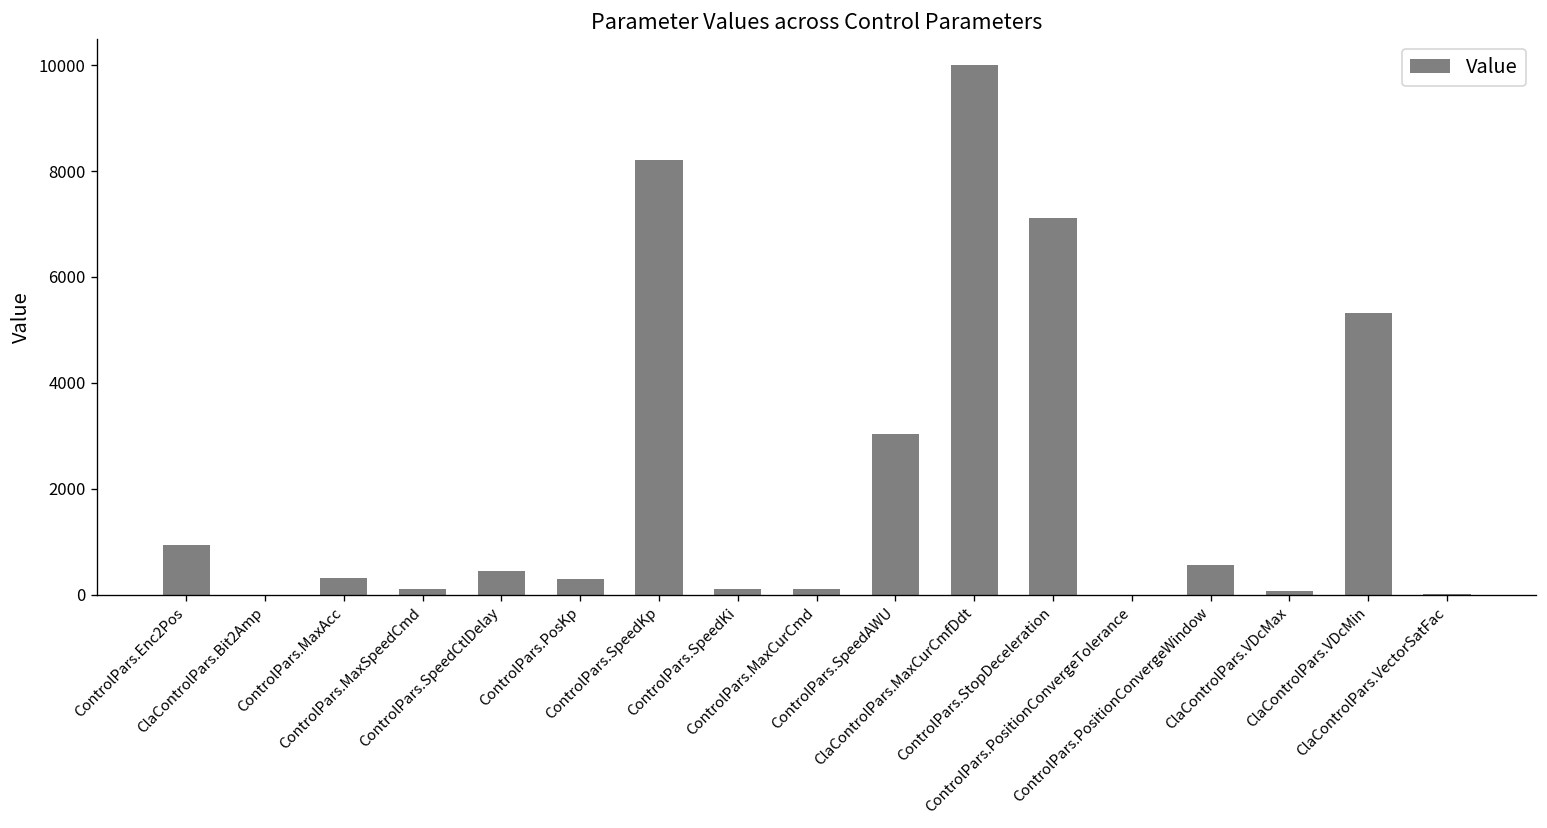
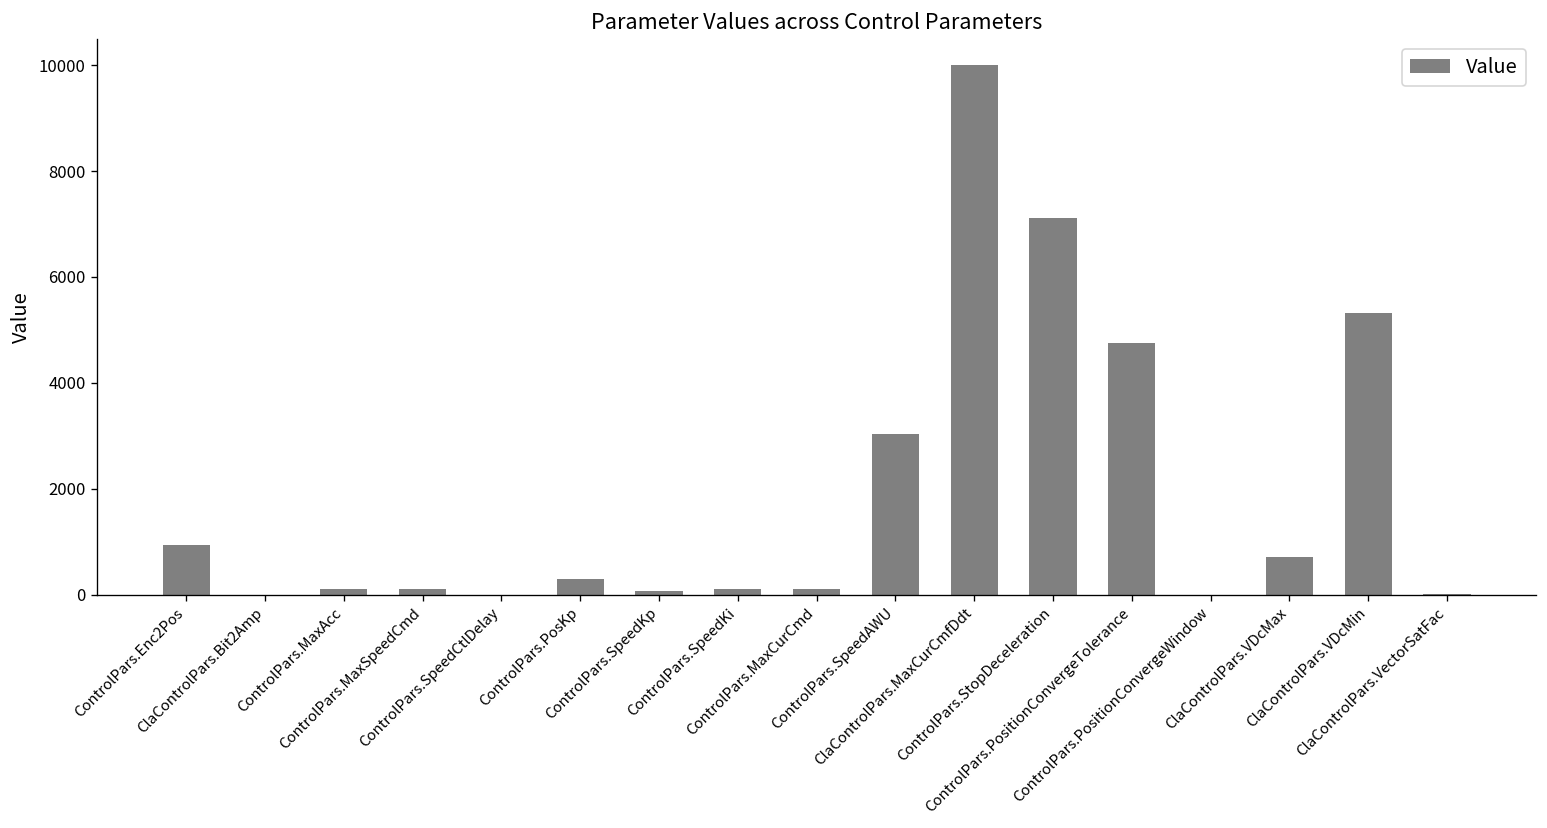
  {
    "ControlPars.Enc2Pos": 900,
-   "ControlPars.MaxAcc": 300,
+   "ControlPars.MaxAcc": 100,
    "ControlPars.MaxSpeedCmd": 100,
-   "ControlPars.SpeedCtlDelay": 400,
+   "ControlPars.SpeedCtlDelay": 0,
    "ControlPars.PosKp": 300,
-   "ControlPars.SpeedKp": 8200,
+   "ControlPars.SpeedKp": 100,
    "ControlPars.SpeedKi": 100,
    "ControlPars.MaxCurCmd": 100,
    "ControlPars.SpeedAWU": 3000,
    "ClaControlPars.MaxCurCmfDdt": 10000,
    "ControlPars.StopDeceleration": 7100,
-   "ControlPars.PositionConvergeTolerance": 0,
-   "ControlPars.PositionConvergeWindow": 600,
-   "ClaControlPars.VDcMax": 100,
+   "ControlPars.PositionConvergeTolerance": 4800,
+   "ControlPars.PositionConvergeWindow": 0,
+   "ClaControlPars.VDcMax": 700,
    "ClaControlPars.VDcMin": 5300
  }
